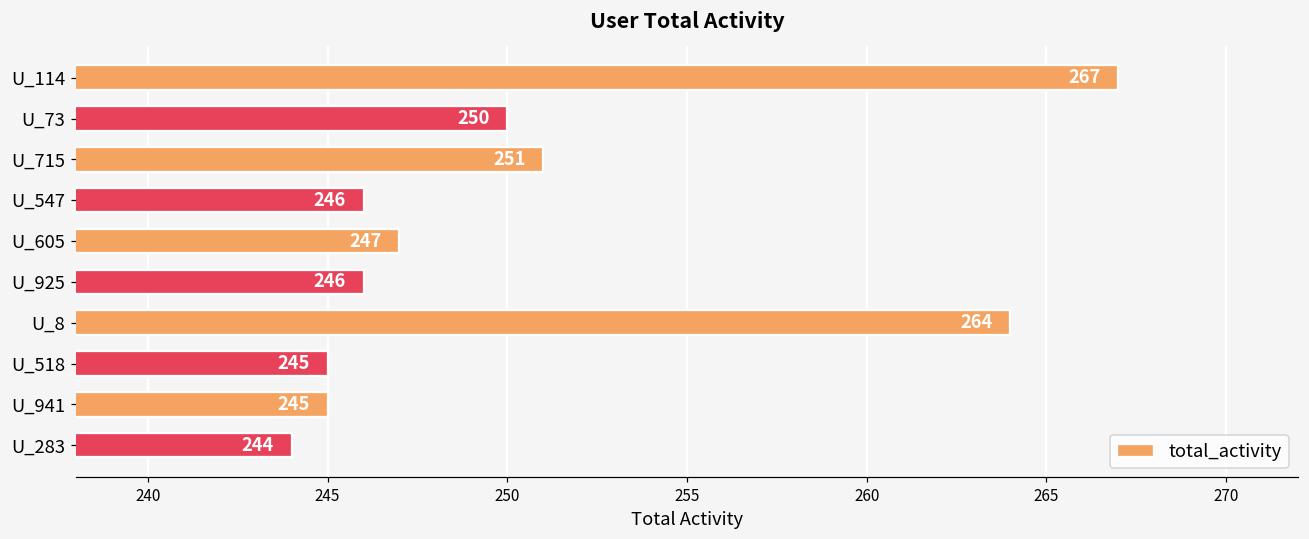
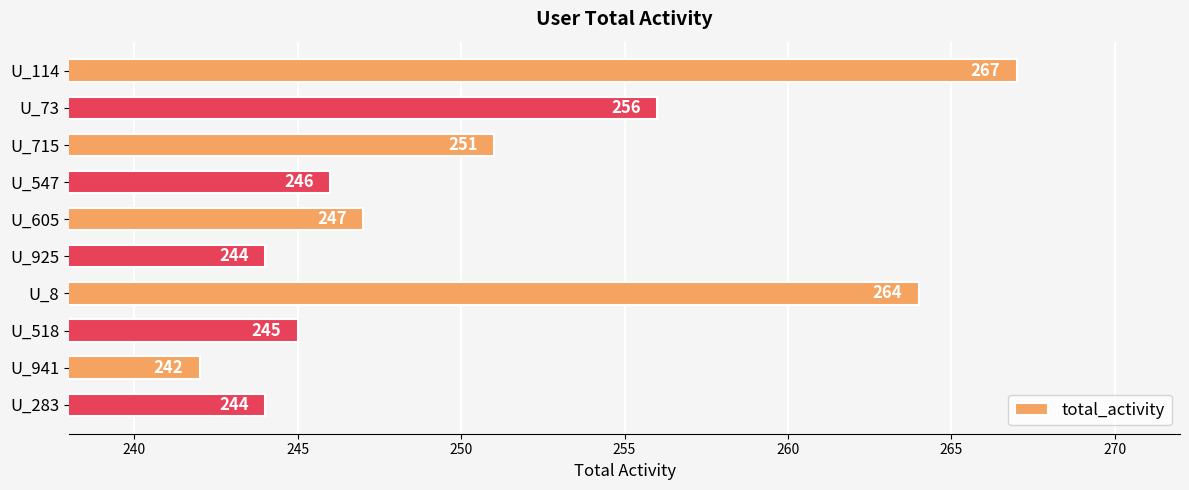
  {
    "U_114": 267,
-   "U_73": 250,
+   "U_73": 256,
    "U_715": 251,
    "U_547": 246,
    "U_605": 247,
-   "U_925": 246,
+   "U_925": 244,
    "U_8": 264,
    "U_518": 245,
-   "U_941": 245,
+   "U_941": 242,
    "U_283": 244
  }
